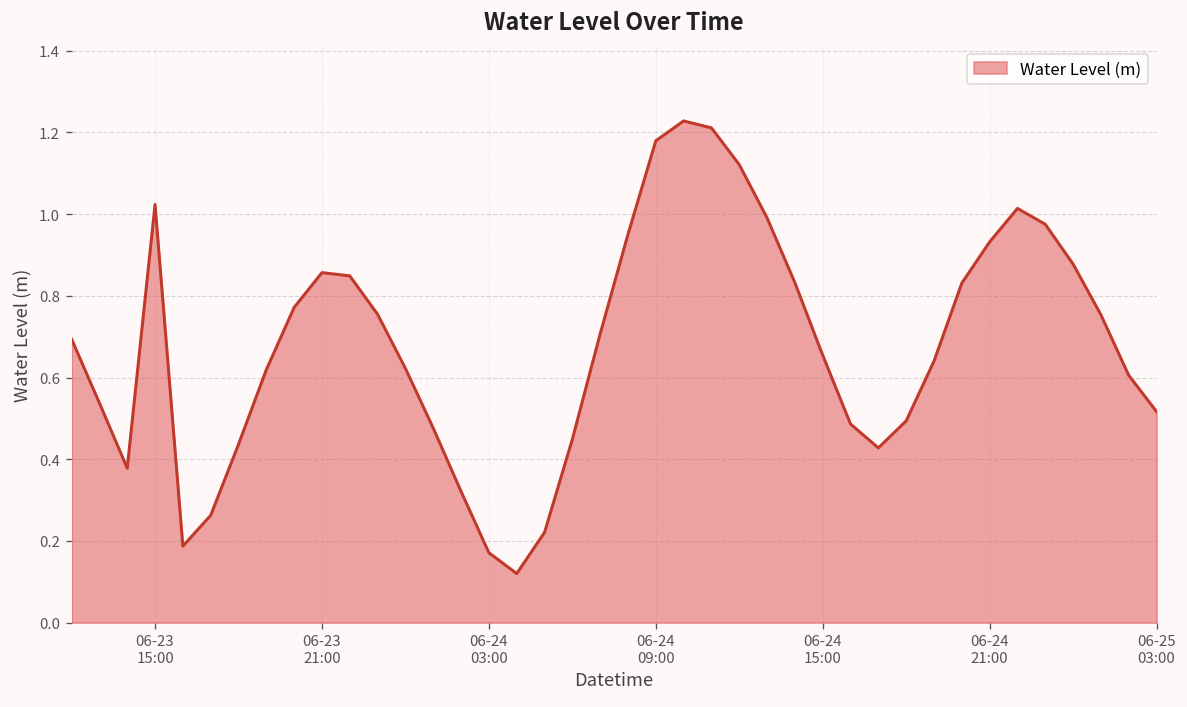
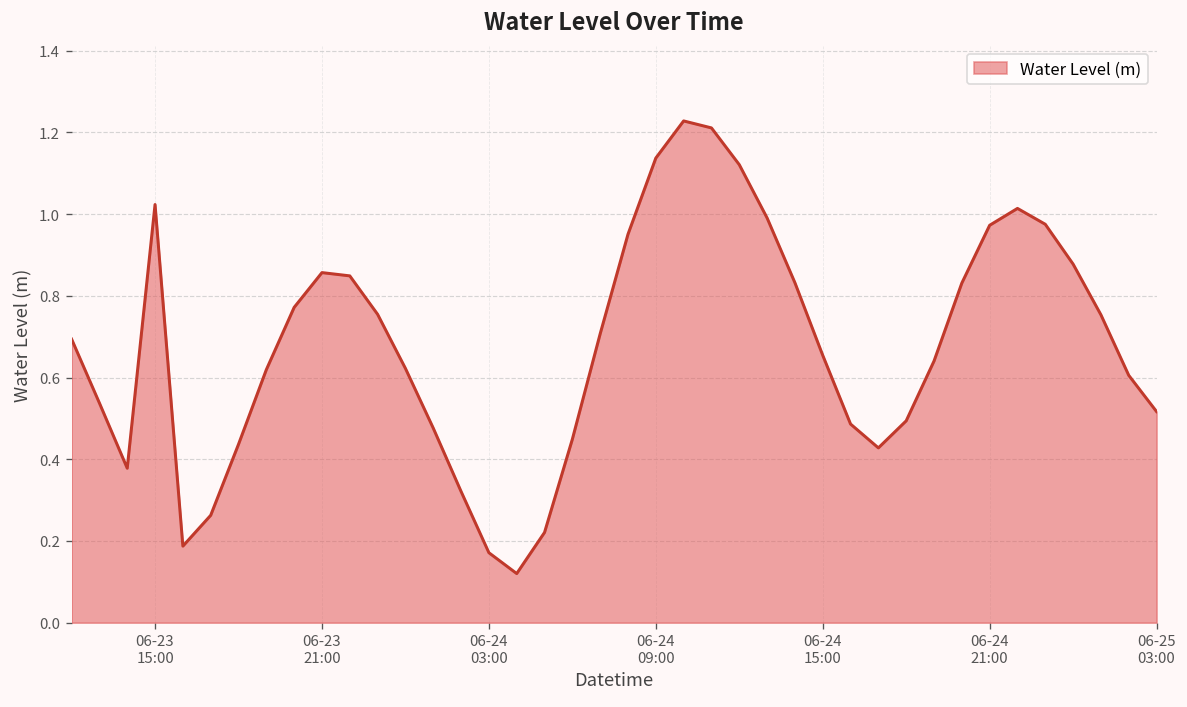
  {
    "06-23 15:00": 1.02,
    "06-23 21:00": 0.86,
    "06-24 03:00": 0.17,
-   "06-24 09:00": 1.18,
+   "06-24 09:00": 1.14,
    "06-24 15:00": 0.65,
-   "06-24 21:00": 0.93,
+   "06-24 21:00": 0.97,
    "06-25 03:00": 0.52
  }
